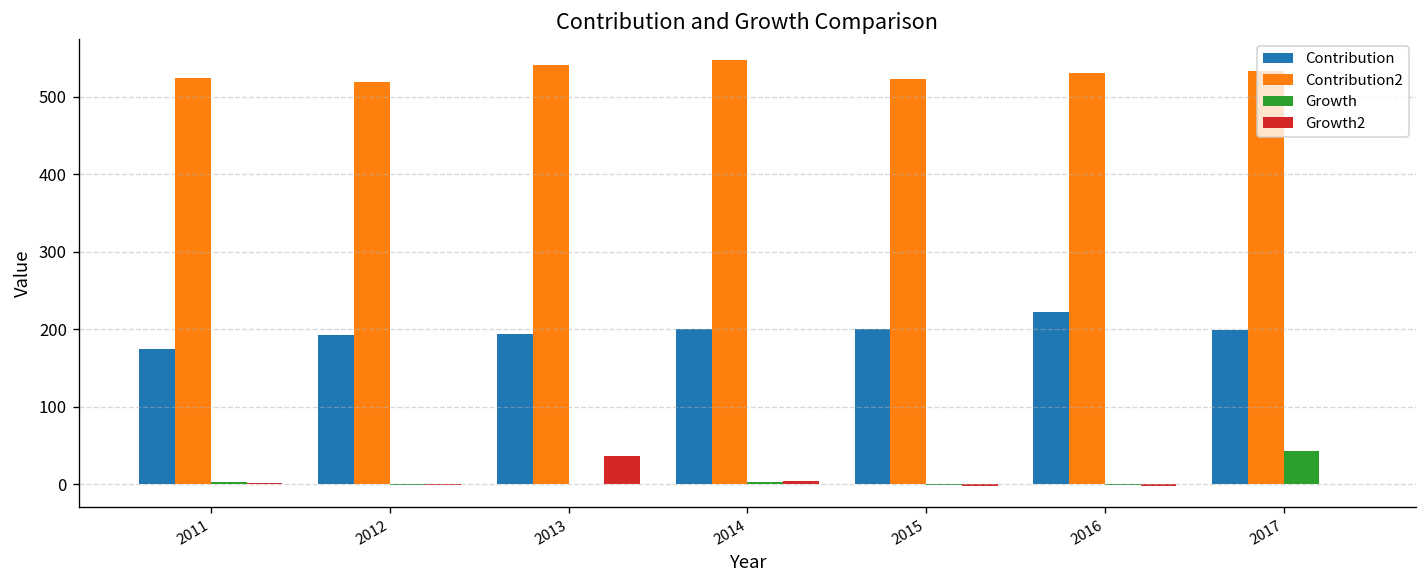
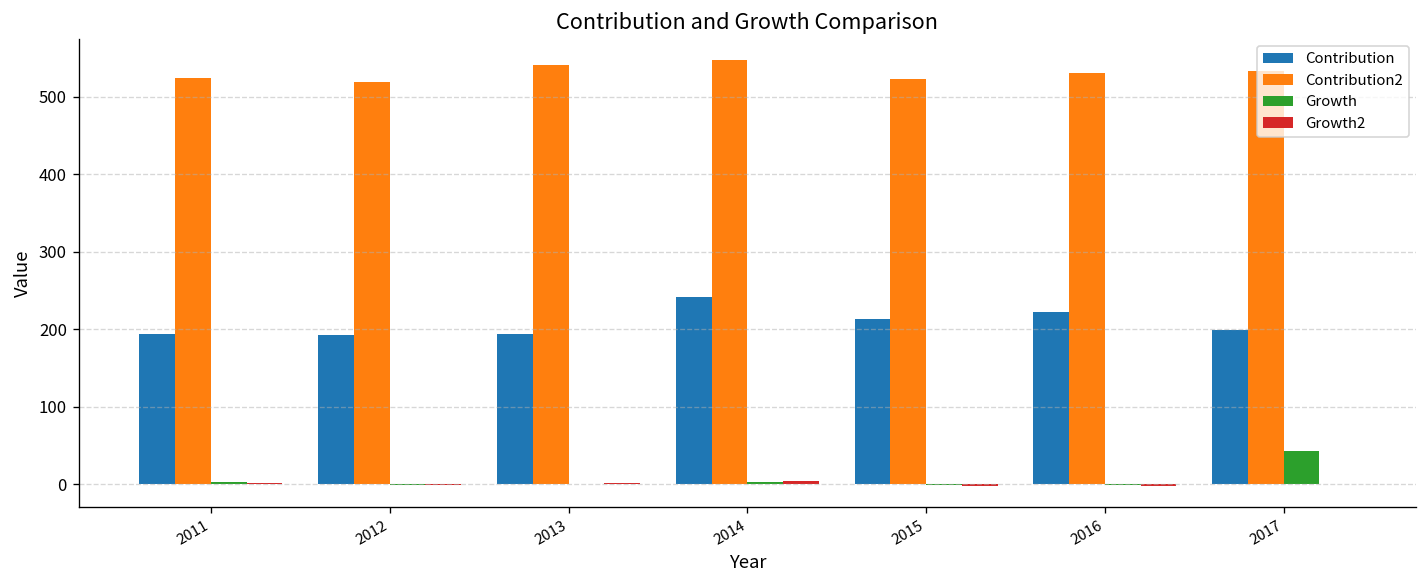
  {
    "Contribution": {
-     "2011": 180,
+     "2011": 190,
      "2012": 190,
      "2013": 190,
-     "2014": 200,
-     "2015": 200,
+     "2014": 240,
+     "2015": 210,
      "2016": 220,
      "2017": 200
    },
    "Contribution2": {
      "2011": 520,
      "2012": 520,
      "2013": 540,
      "2014": 550,
      "2015": 520,
      "2016": 530
    },
    "Growth": {
      "2017": 40
    },
    "Growth2": {
-     "2013": 40,
+     "2013": 0,
      "2014": 0
    }
  }
